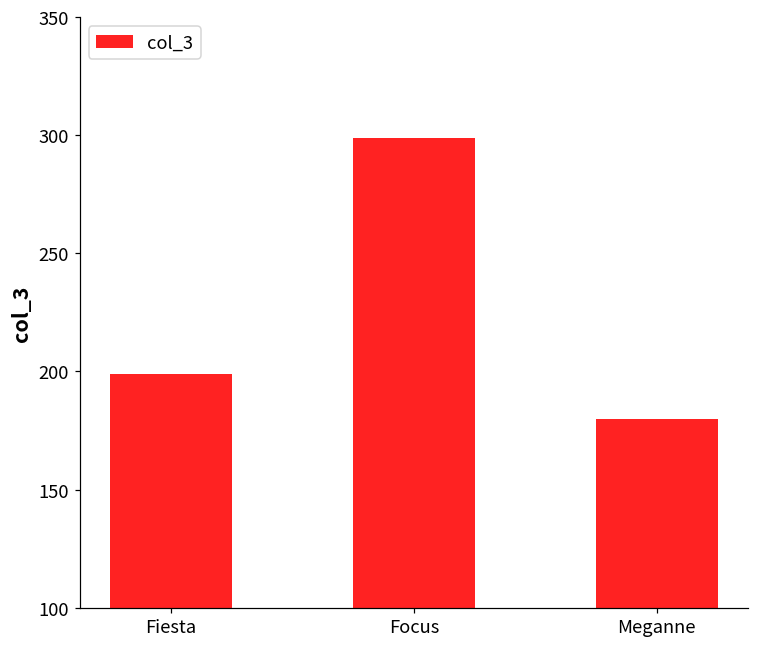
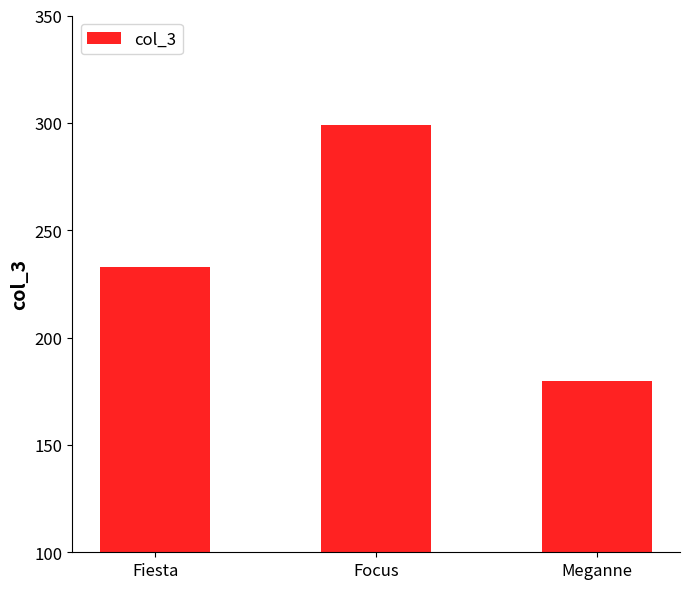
  {
-   "Fiesta": 199,
+   "Fiesta": 233,
    "Focus": 299,
    "Meganne": 180
  }
